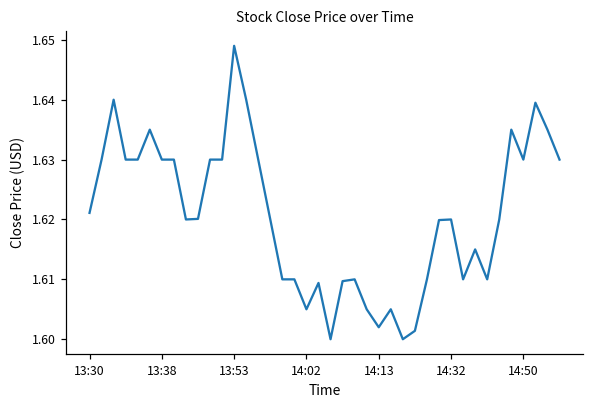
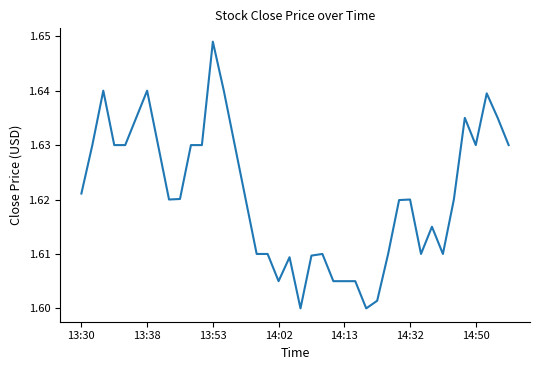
  {
    "13:30": 1.621,
-   "13:38": 1.63,
+   "13:38": 1.64,
    "13:53": 1.649,
    "14:02": 1.605,
-   "14:13": 1.602,
+   "14:13": 1.605,
    "14:32": 1.620,
    "14:50": 1.630
  }
